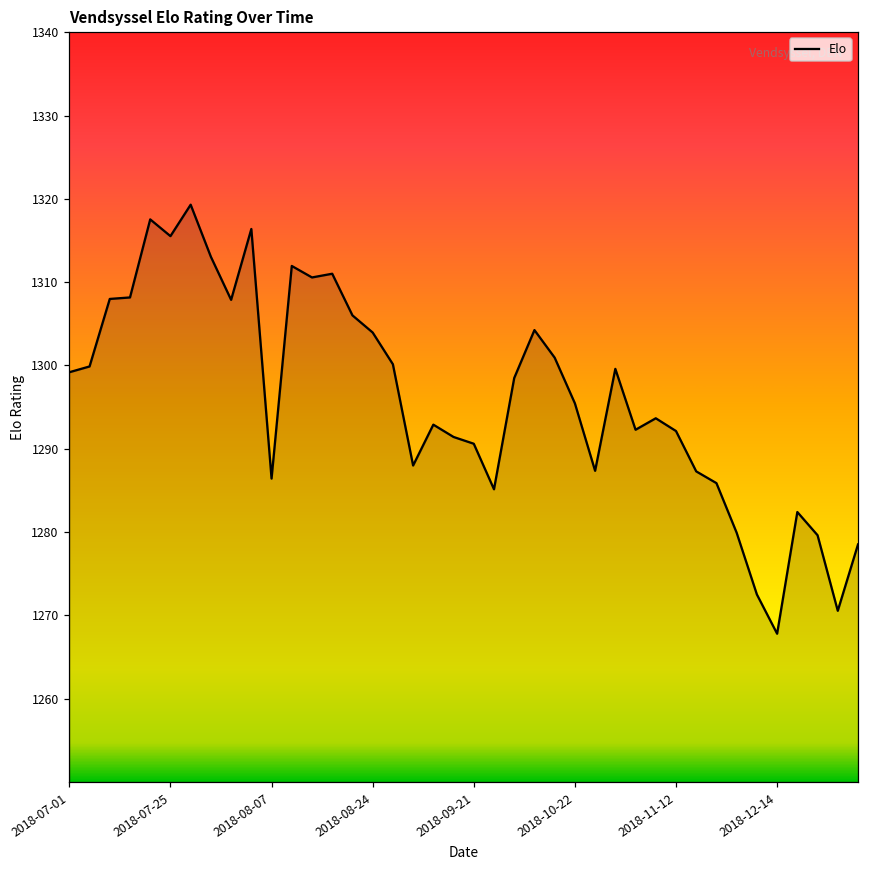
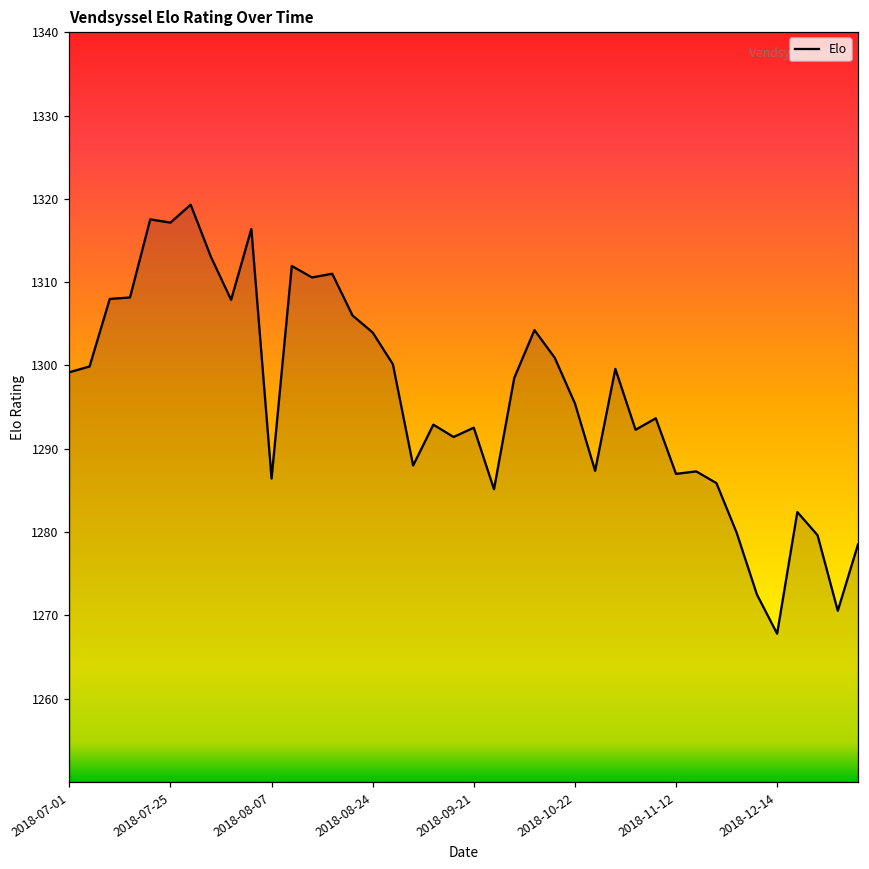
  {
    "2018-07-01": 1299,
-   "2018-07-25": 1316,
+   "2018-07-25": 1317,
    "2018-08-07": 1286,
    "2018-08-24": 1304,
-   "2018-09-21": 1291,
+   "2018-09-21": 1293,
    "2018-10-22": 1295,
-   "2018-11-12": 1292,
+   "2018-11-12": 1287,
    "2018-12-14": 1268
  }
